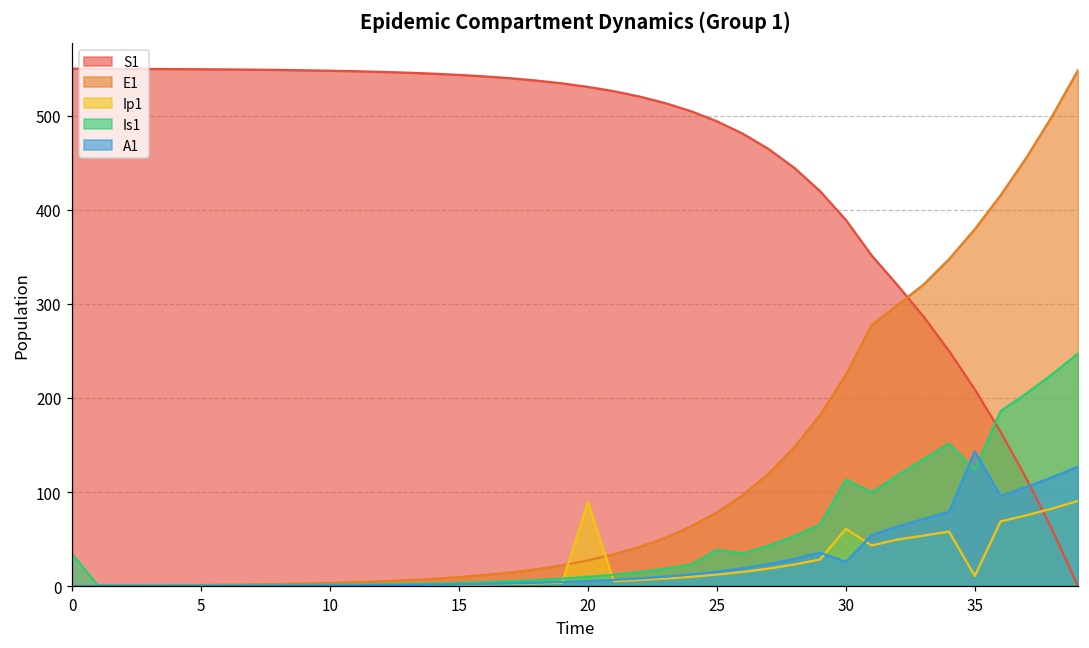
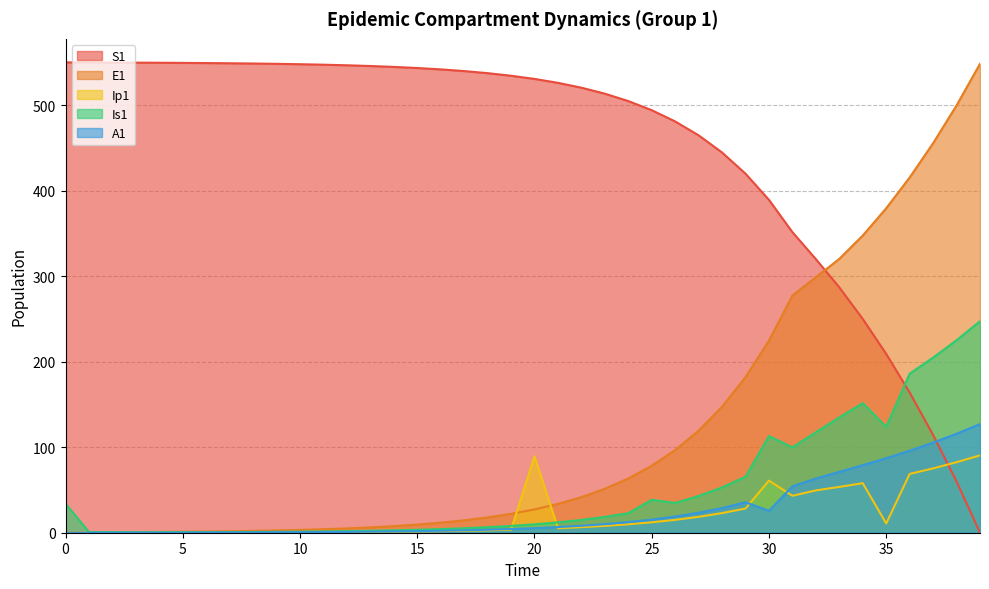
  {
    "Ip1": {
      "20": 90,
      "25": 10,
      "30": 60,
      "35": 10
    },
    "Is1": {
      "0": 30,
      "20": 10,
      "25": 40,
      "30": 110,
      "35": 120
    },
    "A1": {
      "20": 10,
      "25": 20,
      "30": 30,
-     "35": 140
+     "35": 90
    }
  }
